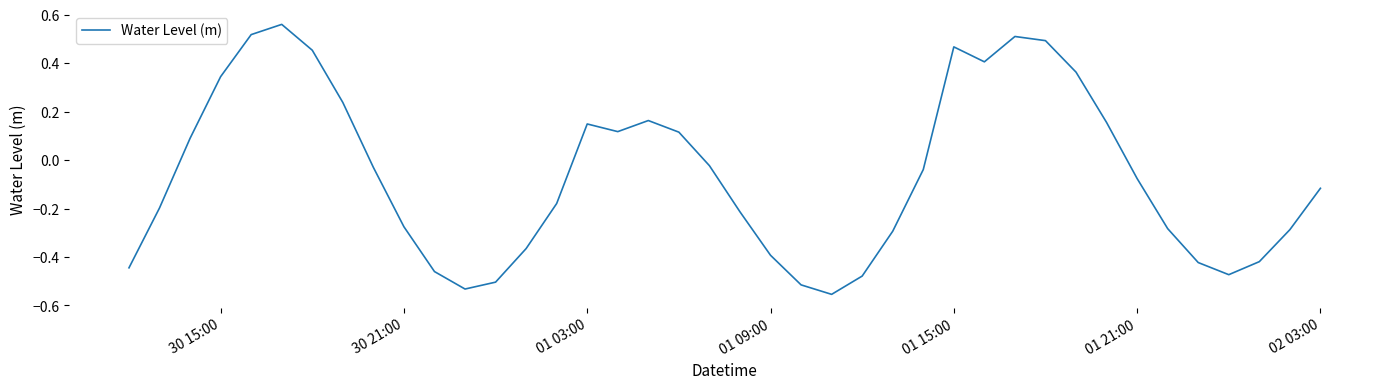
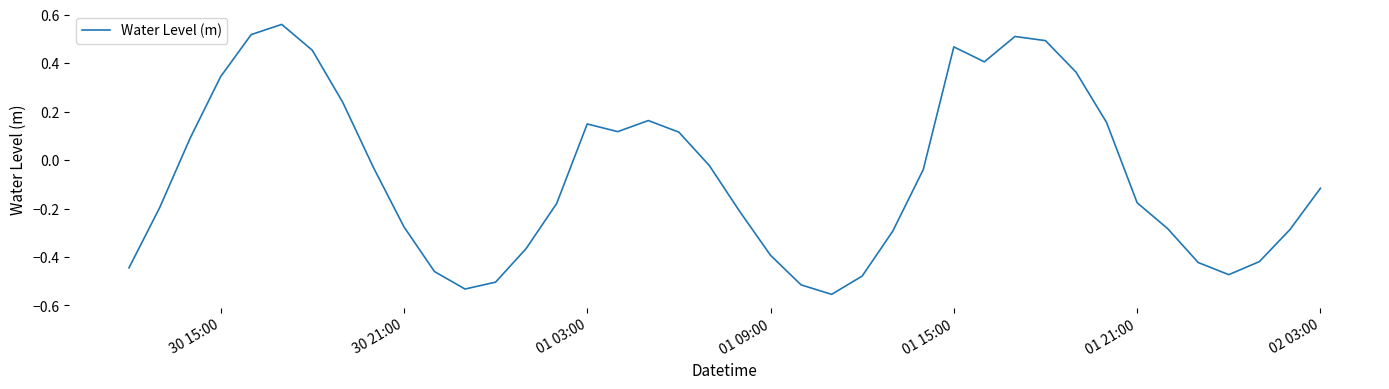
  {
    "30 15:00": 0.34,
    "30 21:00": -0.28,
    "01 03:00": 0.15,
    "01 09:00": -0.39,
    "01 15:00": 0.47,
-   "01 21:00": -0.08,
+   "01 21:00": -0.18,
    "02 03:00": -0.12
  }
